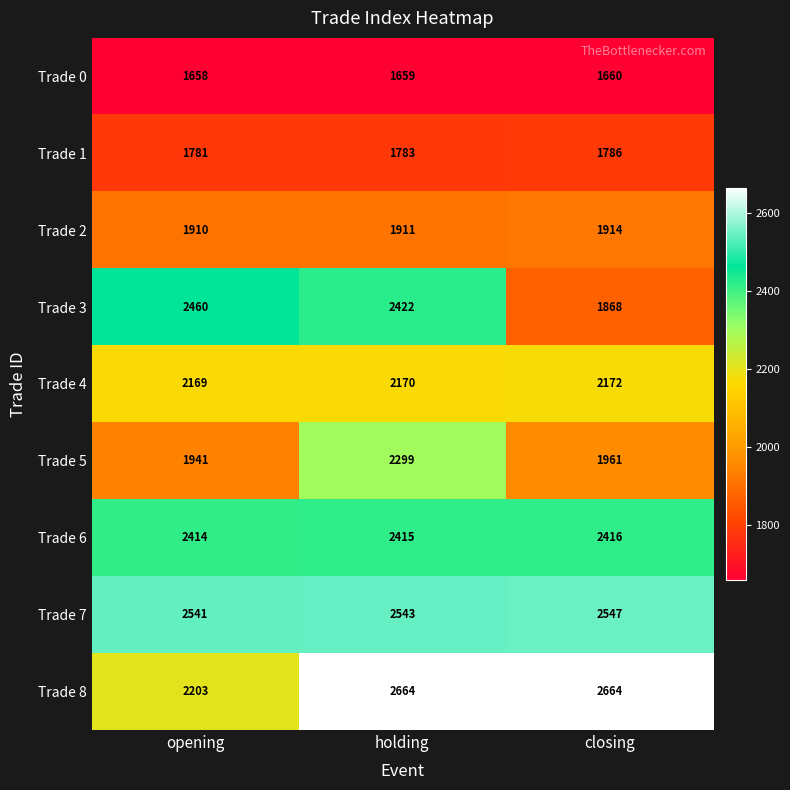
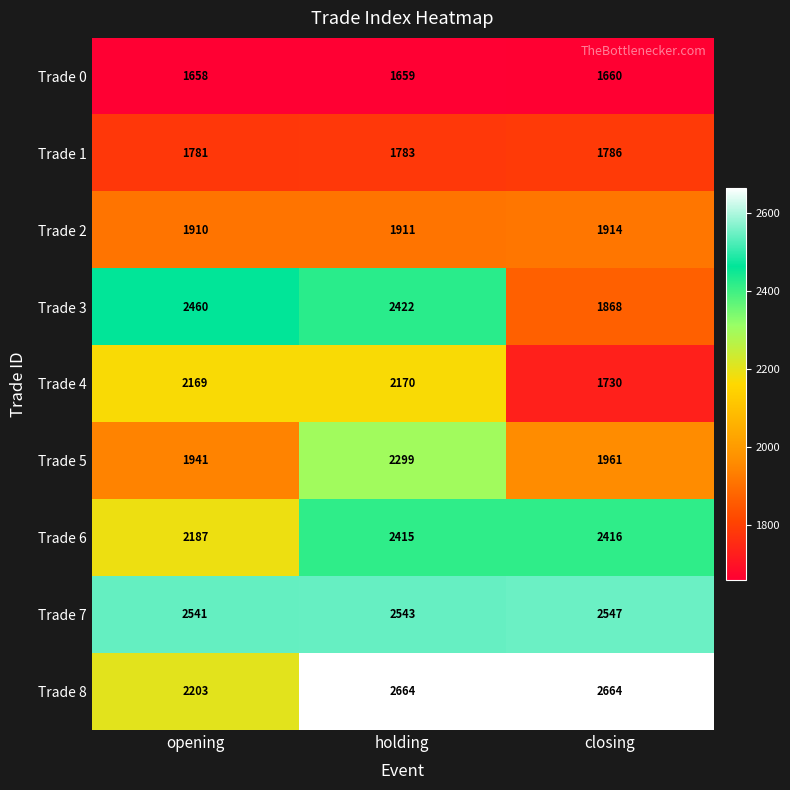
  {
    "Trade 0": {
      "opening": 1658,
      "holding": 1659
    },
    "Trade 1": {
      "opening": 1781,
      "holding": 1783,
      "closing": 1786
    },
    "Trade 2": {
      "opening": 1910,
      "holding": 1911,
      "closing": 1914
    },
    "Trade 3": {
      "opening": 2460,
      "holding": 2422,
      "closing": 1868
    },
    "Trade 4": {
      "opening": 2169,
      "holding": 2170,
-     "closing": 2172
+     "closing": 1730
    },
    "Trade 5": {
      "opening": 1941,
      "holding": 2299,
      "closing": 1961
    },
    "Trade 6": {
-     "opening": 2414,
+     "opening": 2187,
      "holding": 2415,
      "closing": 2416
    },
    "Trade 7": {
      "opening": 2541,
      "holding": 2543,
      "closing": 2547
    },
    "Trade 8": {
      "opening": 2203,
      "holding": 2664,
      "closing": 2664
    }
  }
